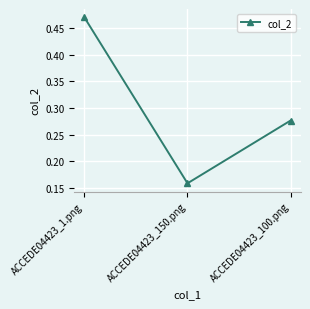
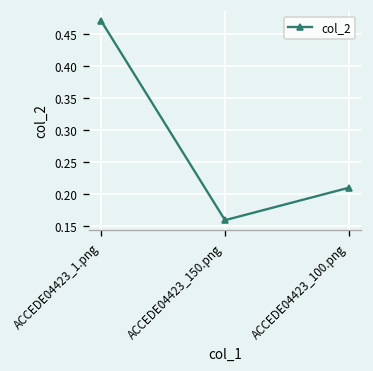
  {
    "ACCEDE04423_1.png": 0.47,
    "ACCEDE04423_150.png": 0.16,
-   "ACCEDE04423_100.png": 0.28
+   "ACCEDE04423_100.png": 0.21
  }
